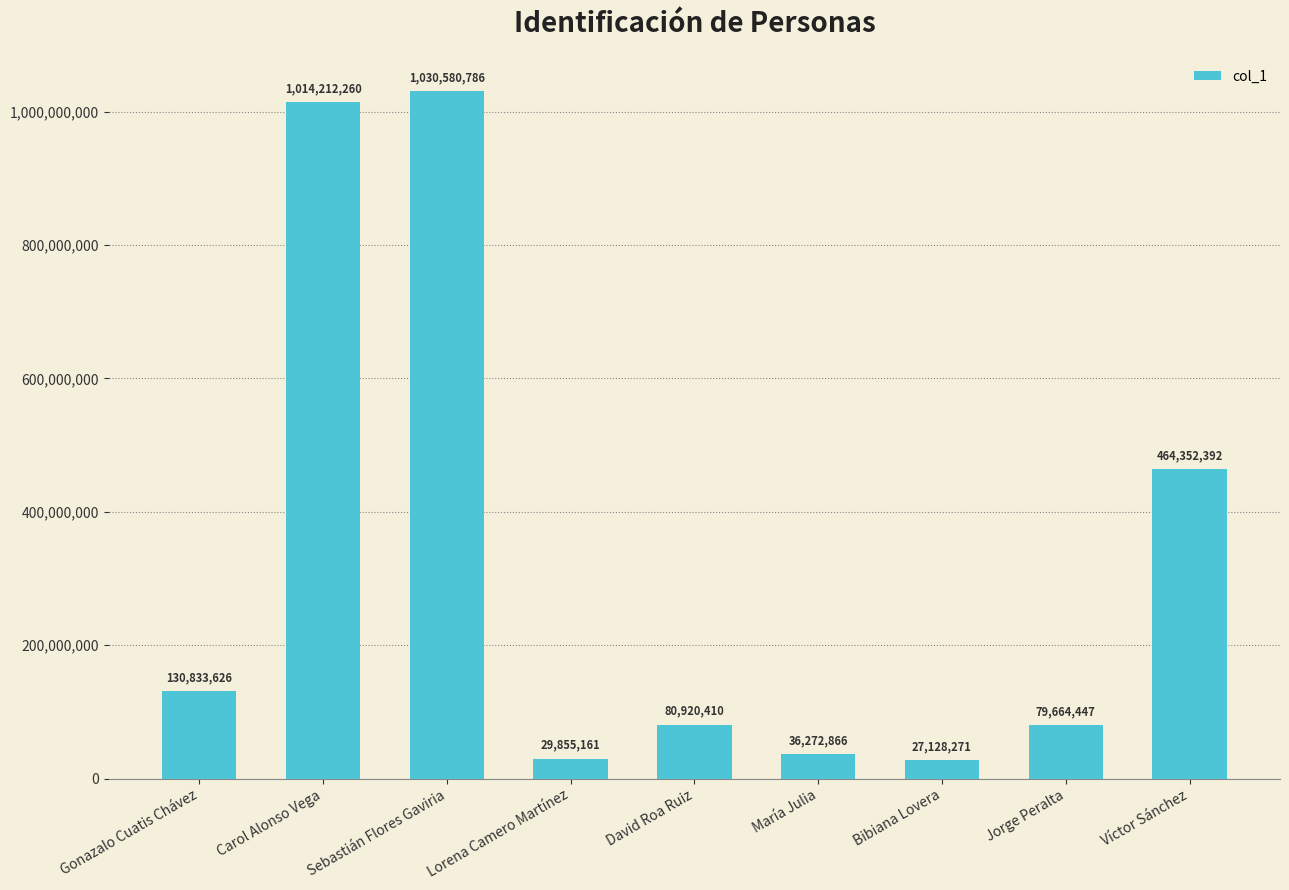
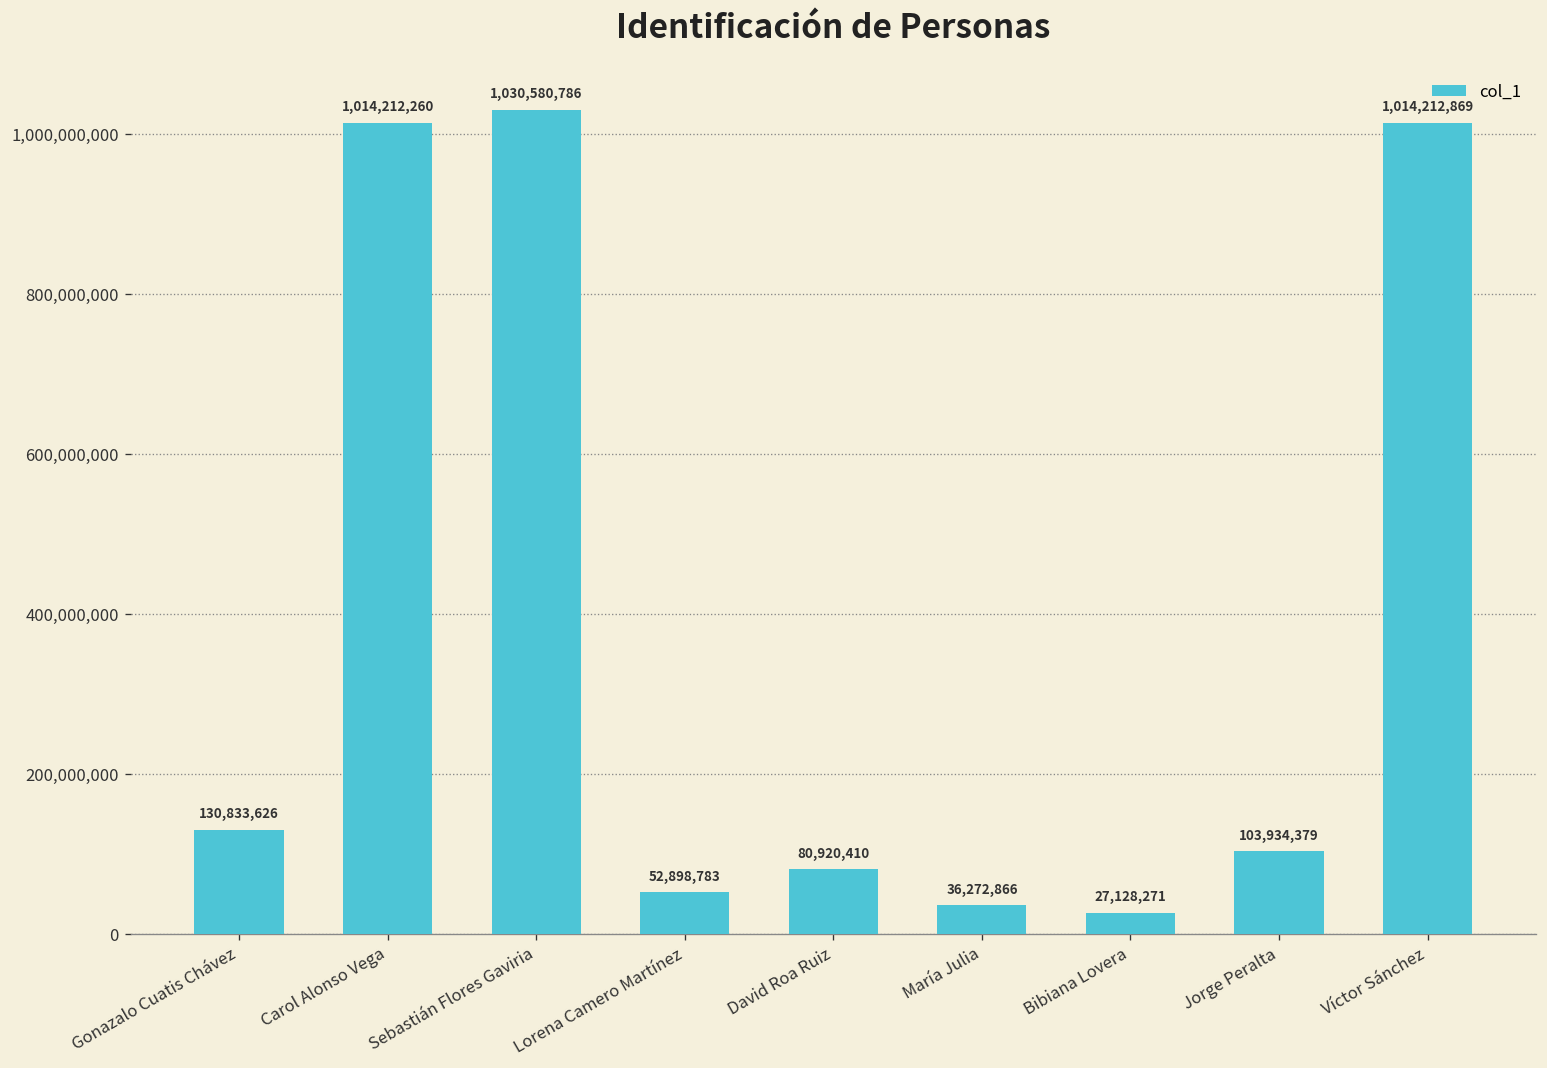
  {
    "Gonazalo Cuatis Chávez": "130,833,626",
    "Carol Alonso Vega": "1,014,212,260",
    "Sebastián Flores Gaviria": "1,030,580,786",
-   "Lorena Camero Martínez": "29,855,161",
+   "Lorena Camero Martínez": "52,898,783",
    "David Roa Ruiz": "80,920,410",
    "María Julia": "36,272,866",
    "Bibiana Lovera": "27,128,271",
-   "Jorge Peralta": "79,664,447",
-   "Víctor Sánchez": "464,352,392"
+   "Jorge Peralta": "103,934,379",
+   "Víctor Sánchez": "1,014,212,869"
  }
